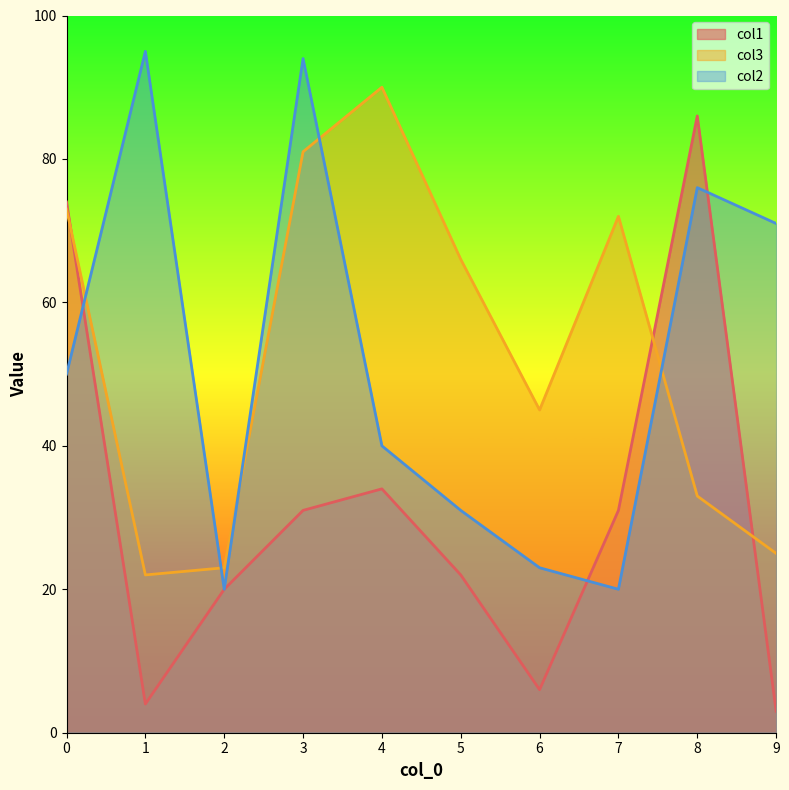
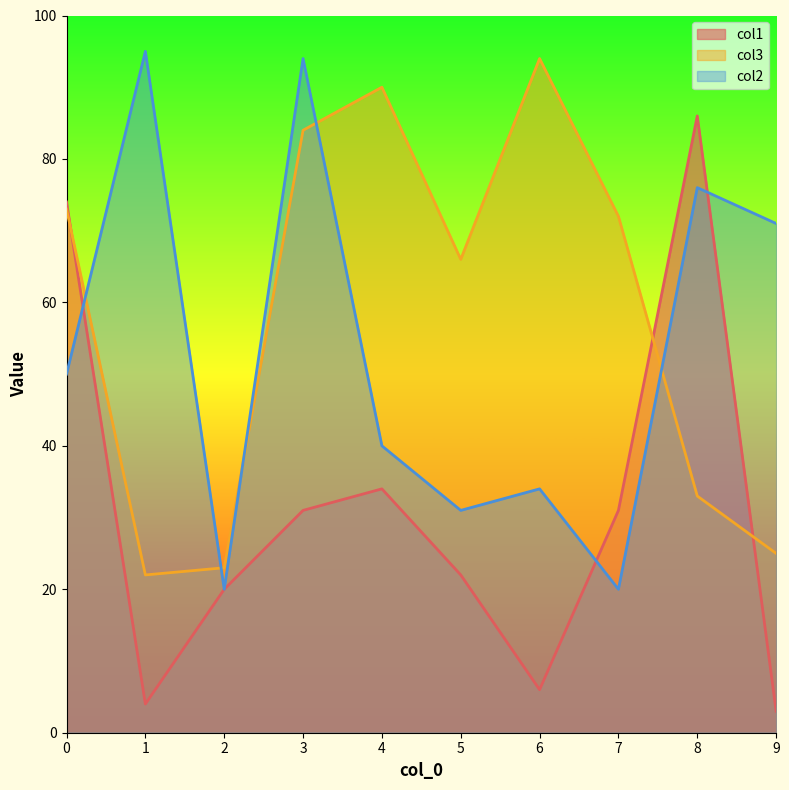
  {
    "col1": {
      "0": 74,
      "1": 4,
      "3": 31,
      "4": 34,
      "5": 22,
      "6": 6,
      "7": 31,
      "8": 86,
      "9": 3
    },
    "col3": {
      "0": 73,
      "1": 22,
      "2": 23,
-     "3": 81,
+     "3": 84,
      "4": 90,
      "5": 66,
-     "6": 45,
+     "6": 94,
      "7": 72,
      "8": 33,
      "9": 25
    },
    "col2": {
      "0": 50,
      "1": 95,
      "3": 94,
      "4": 40,
      "5": 31,
-     "6": 23,
+     "6": 34,
      "7": 20,
      "8": 76,
      "9": 71
    }
  }
